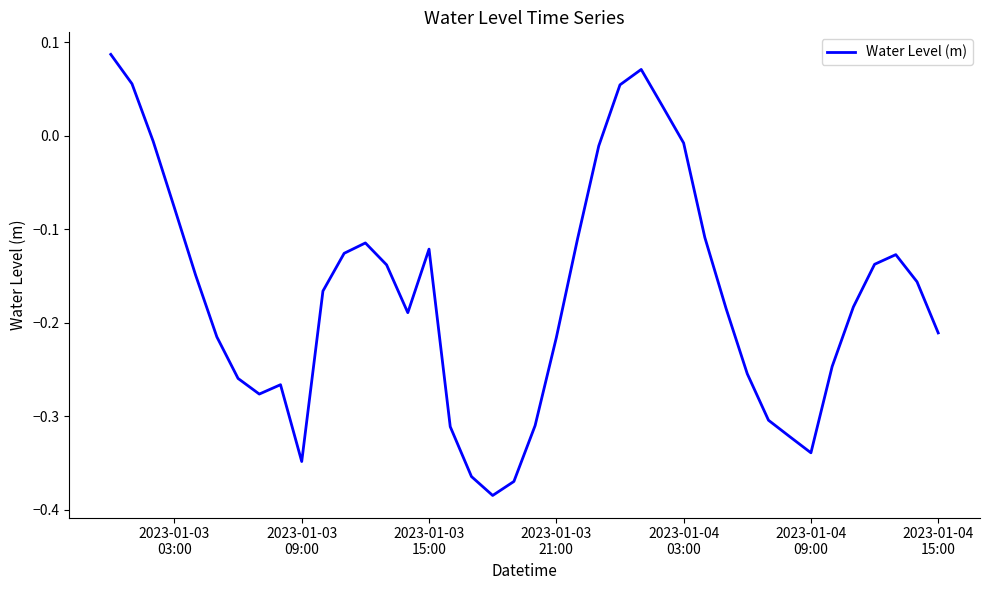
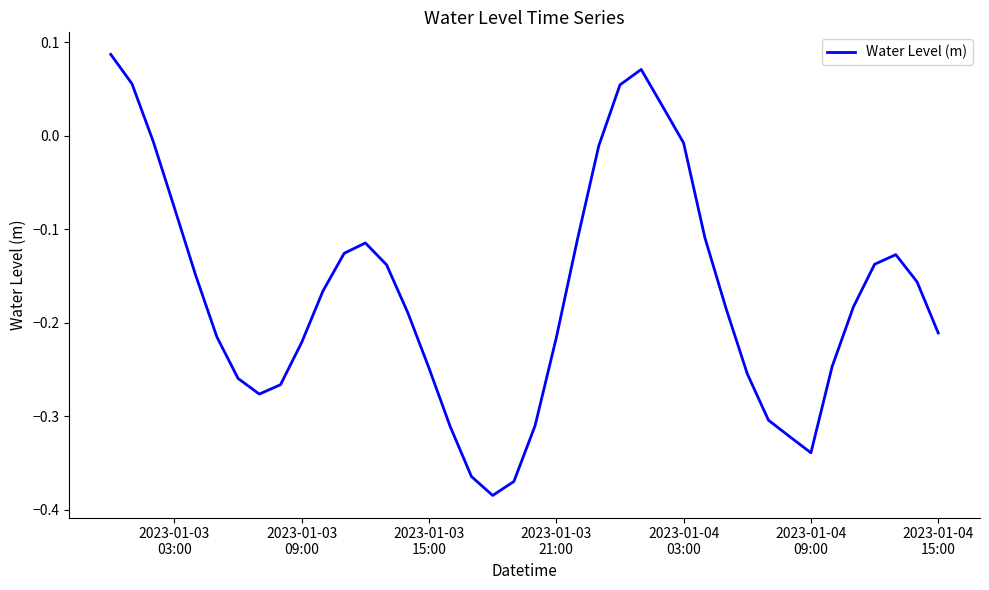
  {
    "2023-01-03 03:00": -0.08,
-   "2023-01-03 09:00": -0.35,
-   "2023-01-03 15:00": -0.12,
+   "2023-01-03 09:00": -0.22,
+   "2023-01-03 15:00": -0.25,
    "2023-01-03 21:00": -0.22,
    "2023-01-04 03:00": -0.01,
    "2023-01-04 09:00": -0.34,
    "2023-01-04 15:00": -0.21
  }
